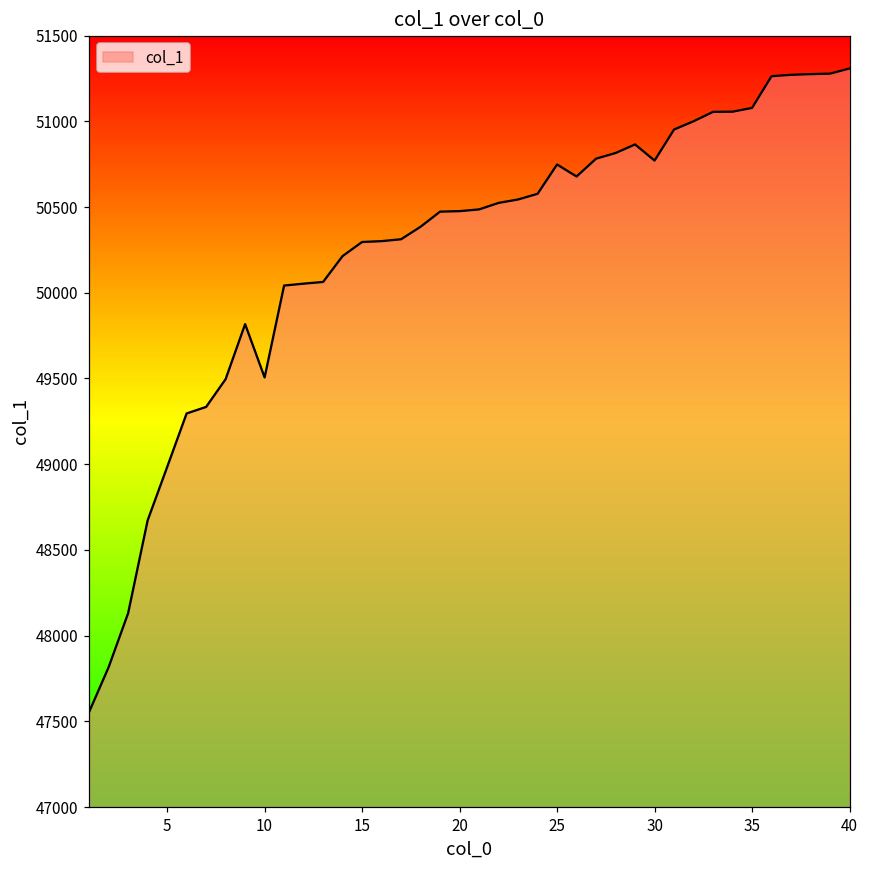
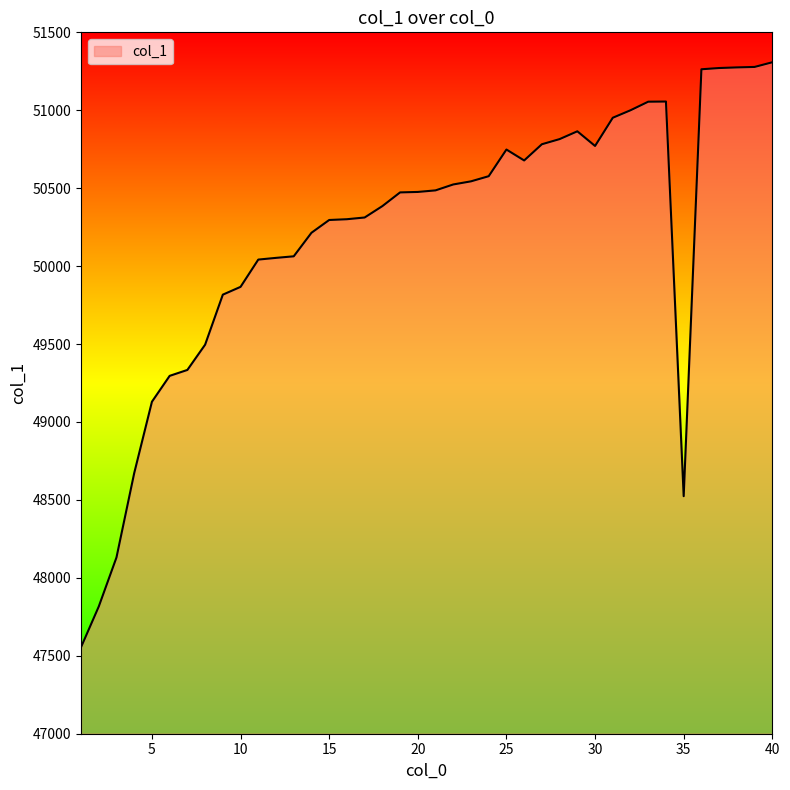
  {
-   "5": 48980,
-   "10": 49510,
+   "5": 49130,
+   "10": 49870,
    "15": 50300,
    "20": 50480,
    "25": 50750,
    "30": 50770,
-   "35": 51080,
+   "35": 48520,
    "40": 51310
  }
